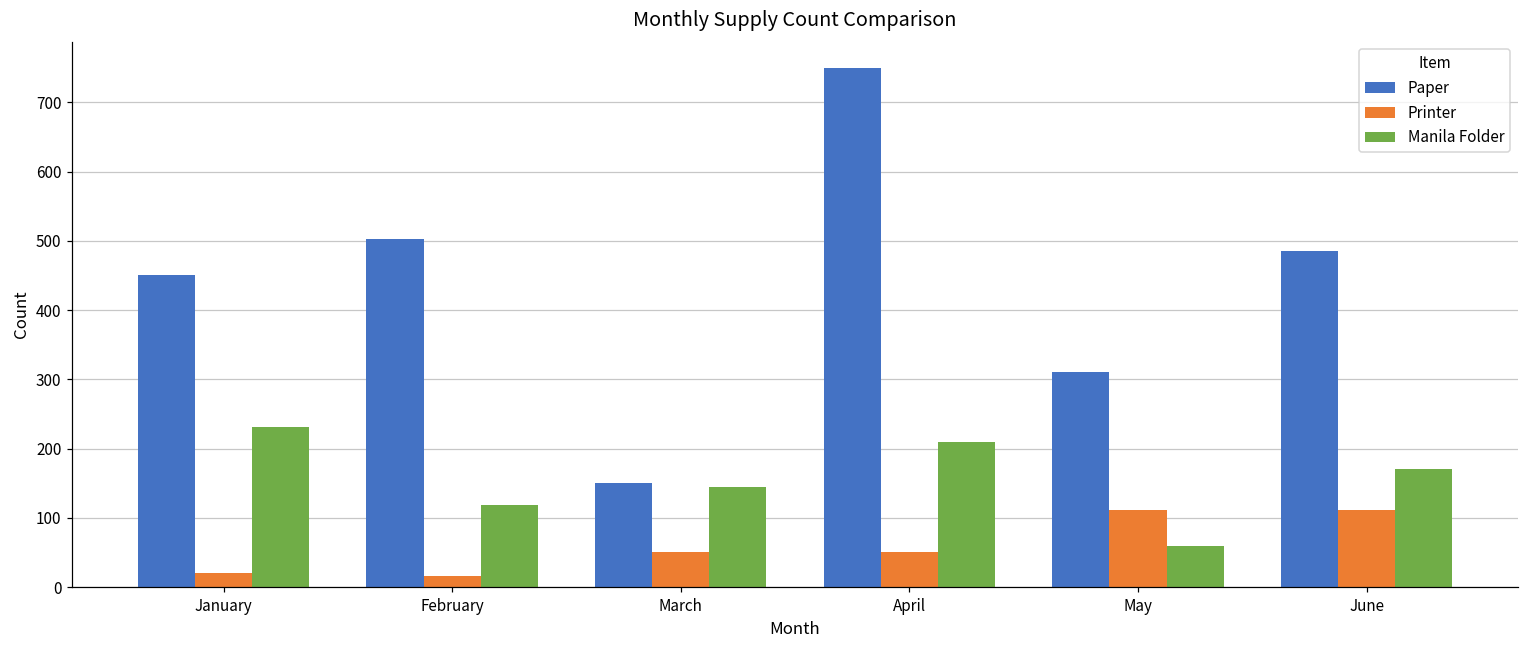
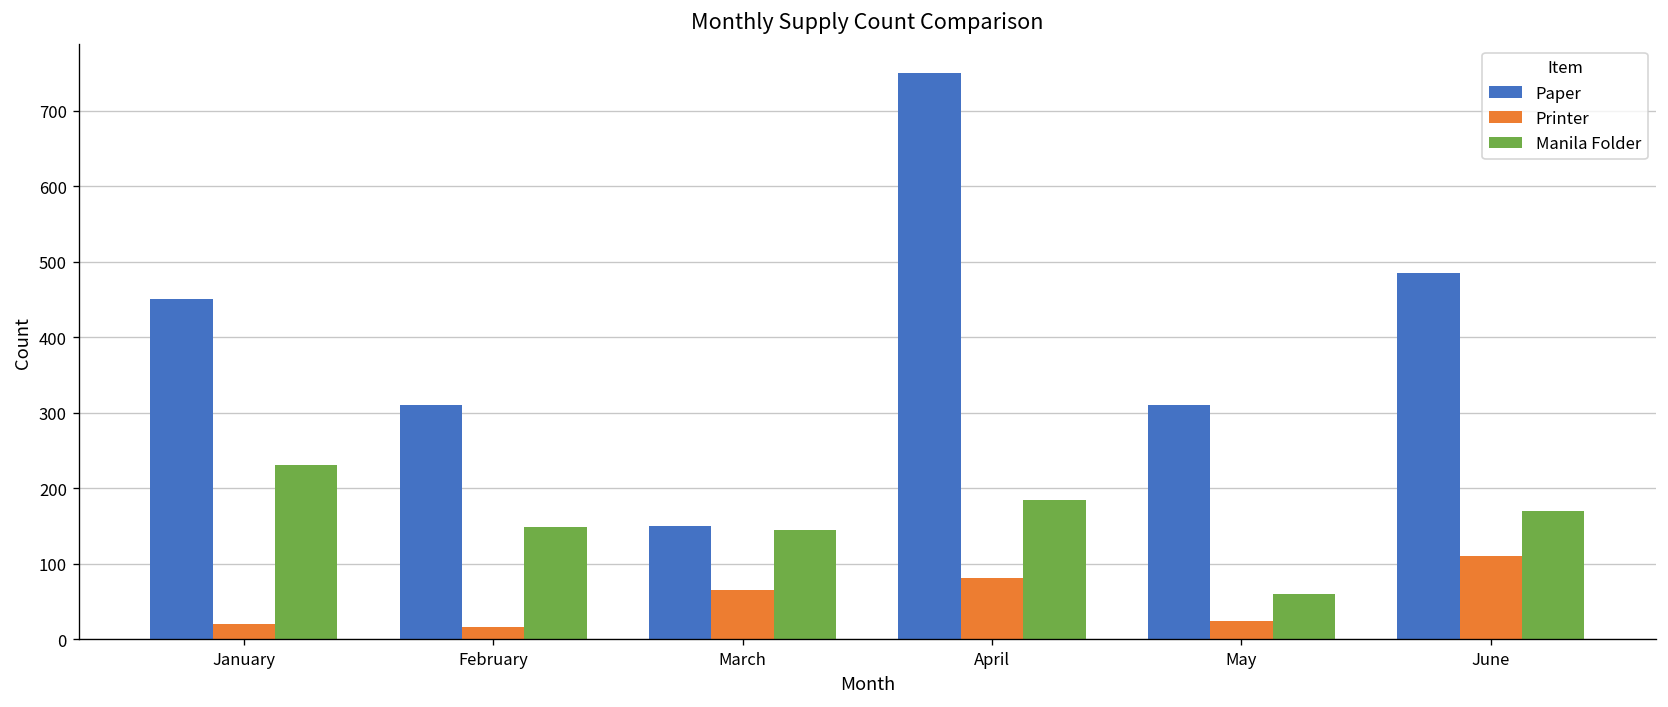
  {
    "Paper": {
      "January": 450,
-     "February": 500,
+     "February": 310,
      "March": 150,
      "April": 750,
      "May": 310,
      "June": 490
    },
    "Printer": {
      "January": 20,
      "February": 20,
-     "March": 50,
-     "April": 50,
-     "May": 110,
+     "March": 70,
+     "April": 80,
+     "May": 20,
      "June": 110
    },
    "Manila Folder": {
      "January": 230,
-     "February": 120,
+     "February": 150,
      "March": 150,
-     "April": 210,
+     "April": 190,
      "May": 60,
      "June": 170
    }
  }
